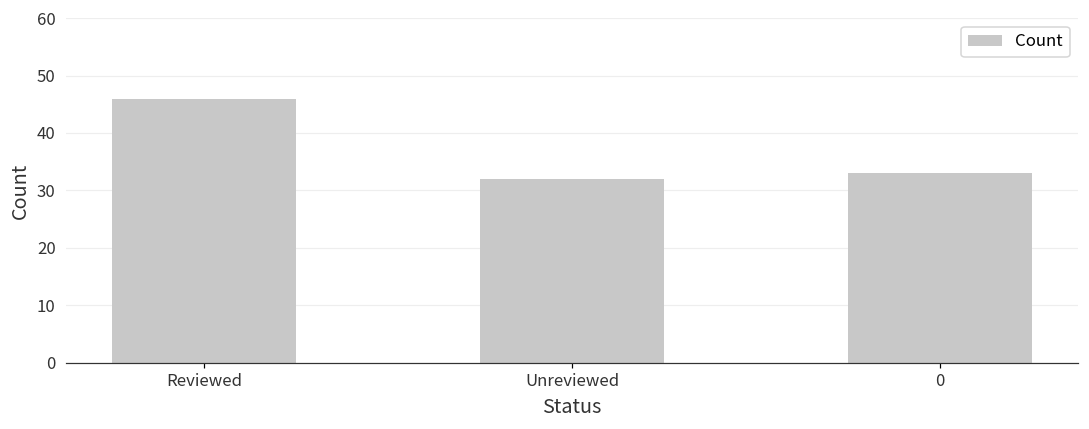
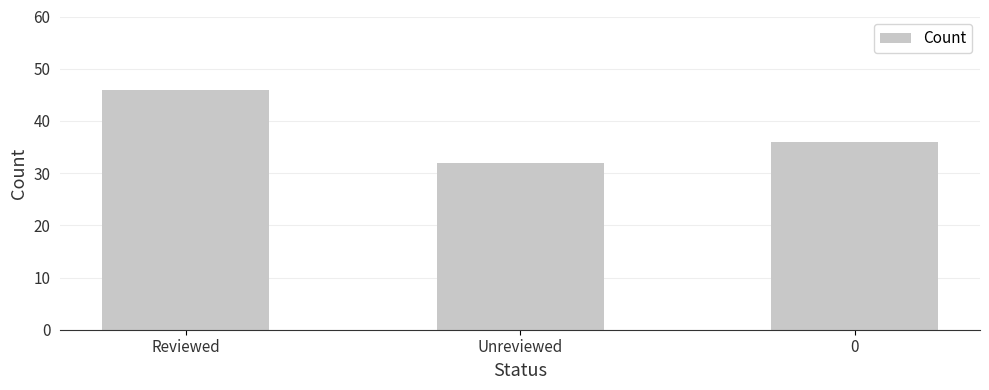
  {
    "Reviewed": 46,
    "Unreviewed": 32,
-   "0": 33
+   "0": 36
  }
